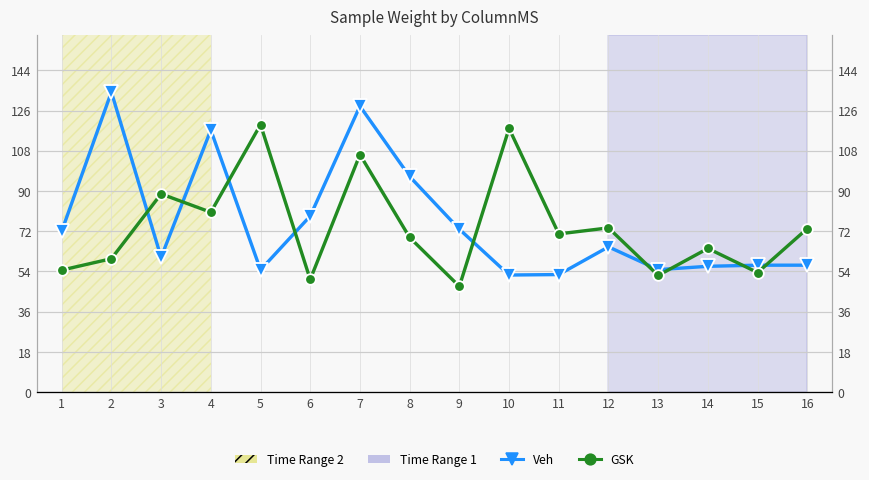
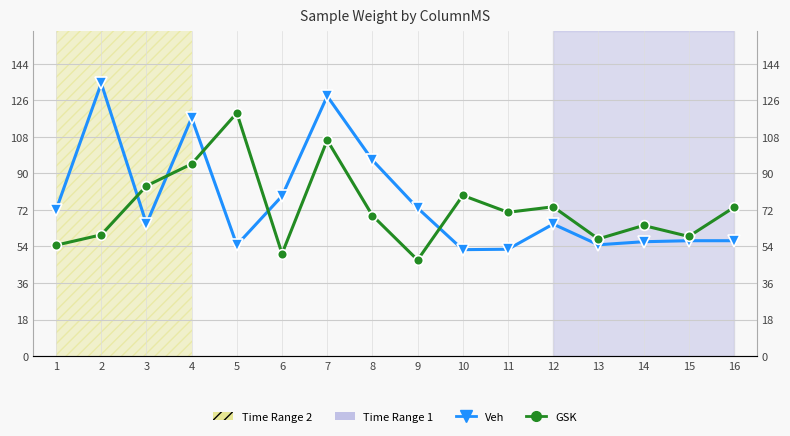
  {
    "Veh": {
      "1": 72,
      "2": 134,
-     "3": 60,
+     "3": 65,
      "4": 117,
      "5": 55,
      "6": 79,
      "7": 128,
      "8": 97,
      "9": 73,
      "10": 52,
      "11": 53,
      "12": 65,
      "13": 55,
      "14": 56,
      "15": 57,
      "16": 57
    },
    "GSK": {
      "1": 55,
      "2": 60,
-     "3": 89,
-     "4": 81,
+     "3": 84,
+     "4": 95,
      "5": 120,
      "6": 50,
      "7": 106,
      "8": 69,
      "9": 47,
-     "10": 118,
+     "10": 79,
      "11": 71,
      "12": 74,
-     "13": 52,
+     "13": 58,
      "14": 64,
-     "15": 54,
+     "15": 59,
      "16": 73
    }
  }
